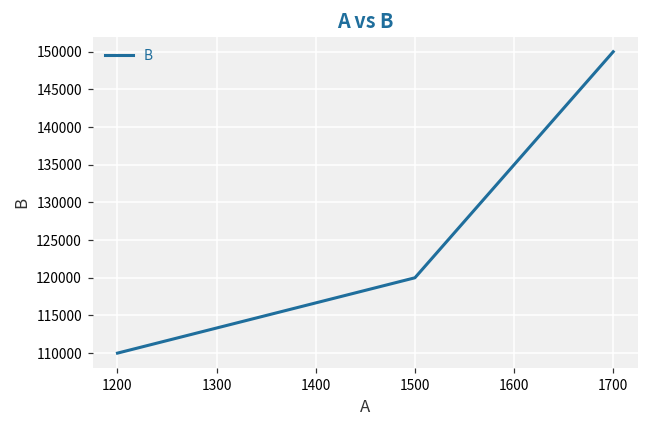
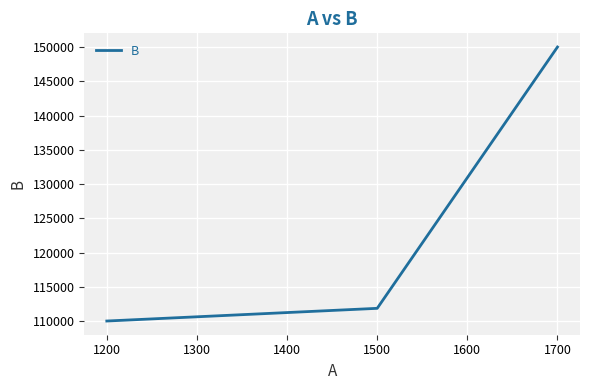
  {
    "1200": 110000,
-   "1500": 120000,
+   "1500": 112000,
    "1700": 150000
  }
